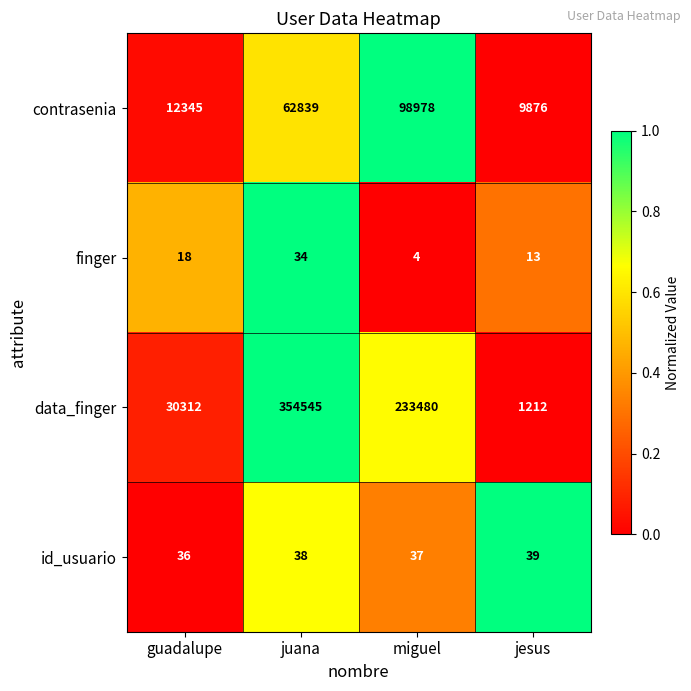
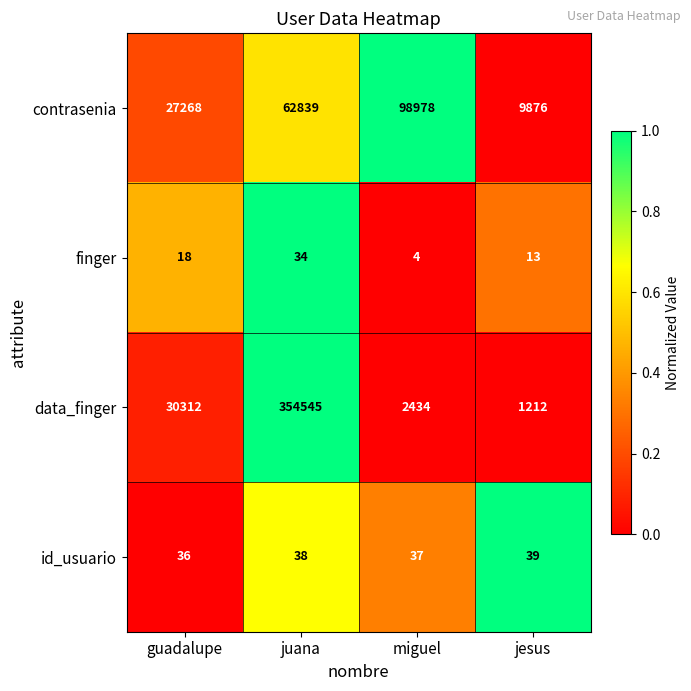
  {
    "contrasenia": {
-     "guadalupe": 12345,
+     "guadalupe": 27268,
      "juana": 62839,
      "miguel": 98978,
      "jesus": 9876
    },
    "finger": {
      "guadalupe": 18,
      "juana": 34,
      "miguel": 4,
      "jesus": 13
    },
    "data_finger": {
      "guadalupe": 30312,
      "juana": 354545,
-     "miguel": 233480,
+     "miguel": 2434,
      "jesus": 1212
    },
    "id_usuario": {
      "guadalupe": 36,
      "juana": 38,
      "miguel": 37,
      "jesus": 39
    }
  }
